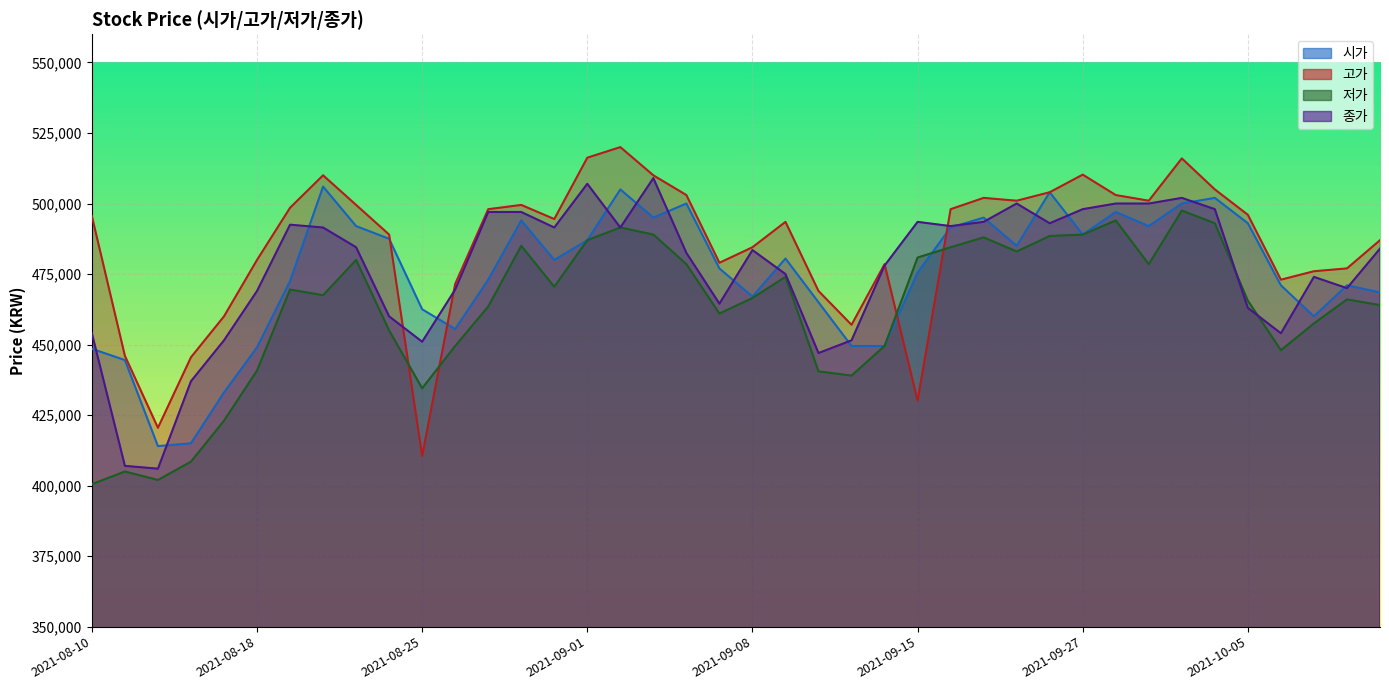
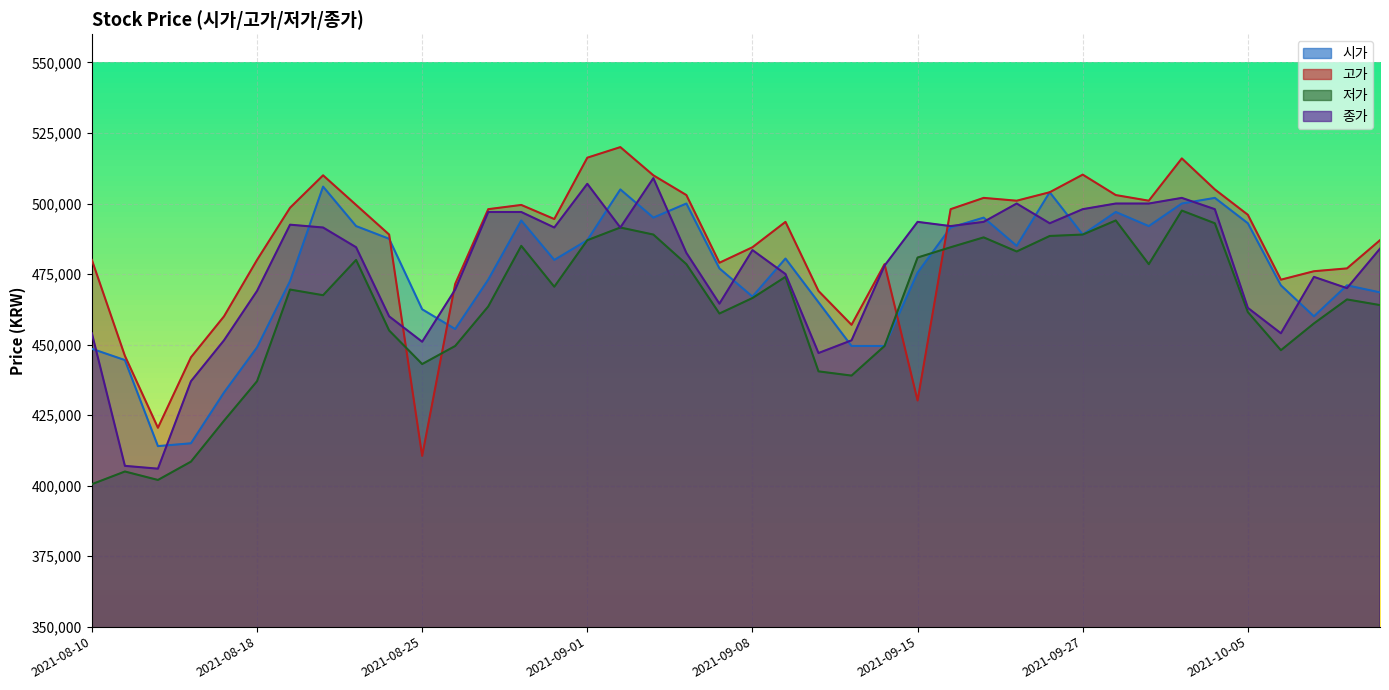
  {
    "고가": {
-     "2021-08-10": "496,000",
+     "2021-08-10": "480,000",
      "2021-08-18": "480,000",
      "2021-08-25": "411,000",
      "2021-09-01": "516,000",
      "2021-09-08": "485,000",
      "2021-09-15": "430,000",
      "2021-09-27": "510,000",
      "2021-10-05": "496,000"
    },
    "저가": {
      "2021-08-10": "401,000",
-     "2021-08-18": "441,000",
-     "2021-08-25": "435,000",
+     "2021-08-18": "437,000",
+     "2021-08-25": "443,000",
      "2021-09-15": "481,000",
-     "2021-10-05": "466,000"
+     "2021-10-05": "462,000"
    }
  }
